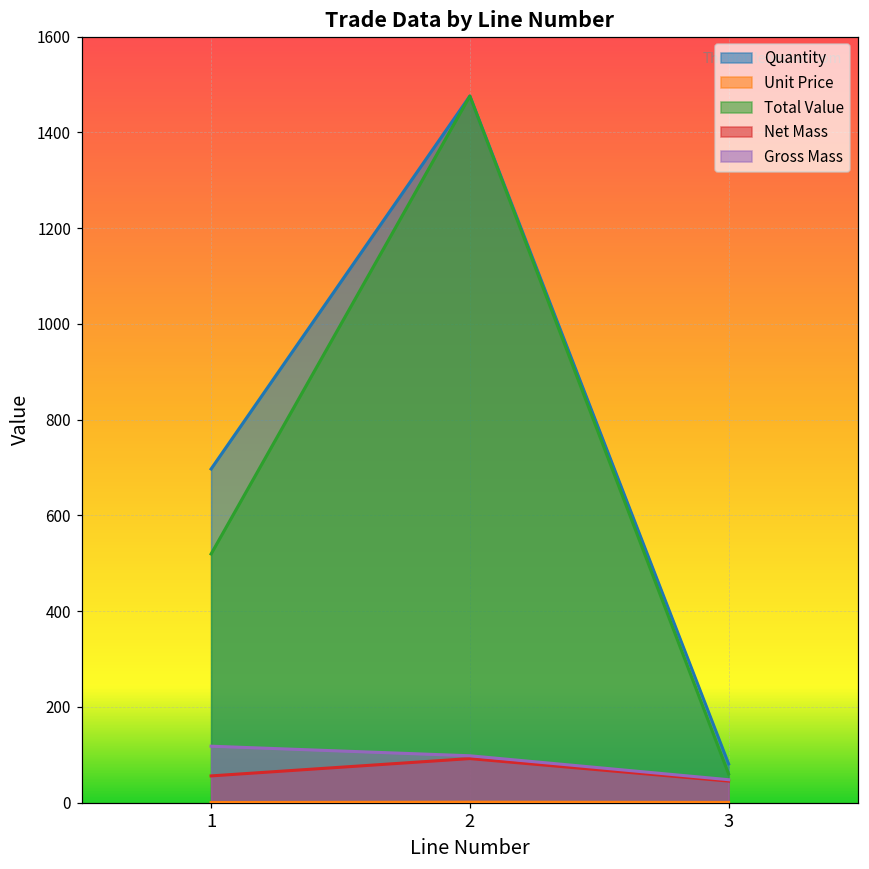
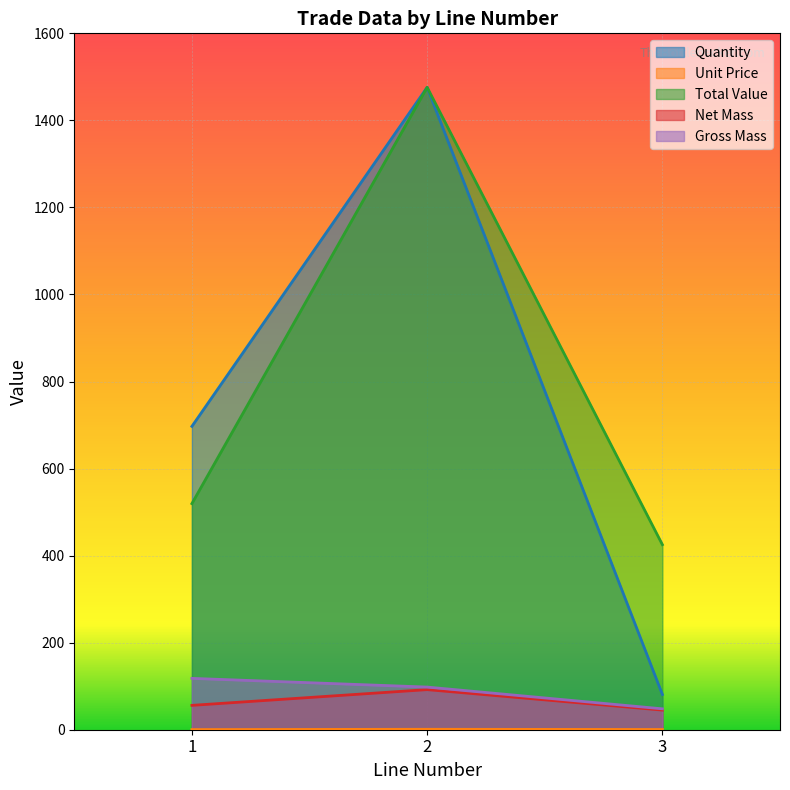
  {
    "Quantity": {
      "1": 700,
      "3": 80
    },
    "Unit Price": {
      "1": 0,
      "2": 0,
      "3": 0
    },
    "Total Value": {
      "1": 520,
-     "3": 60
+     "3": 430
    },
    "Net Mass": {
      "1": 60
    },
    "Gross Mass": {
      "1": 120
    }
  }
